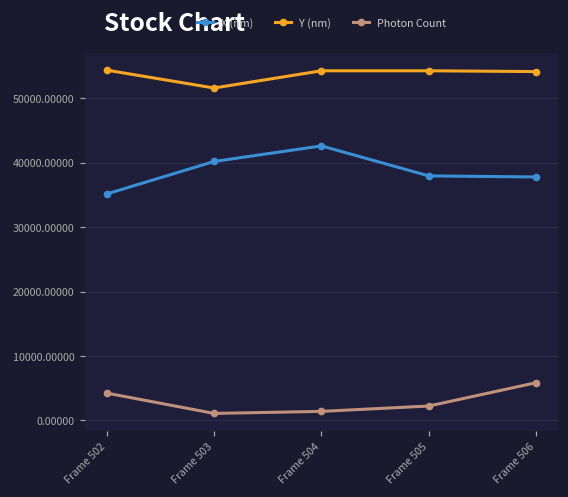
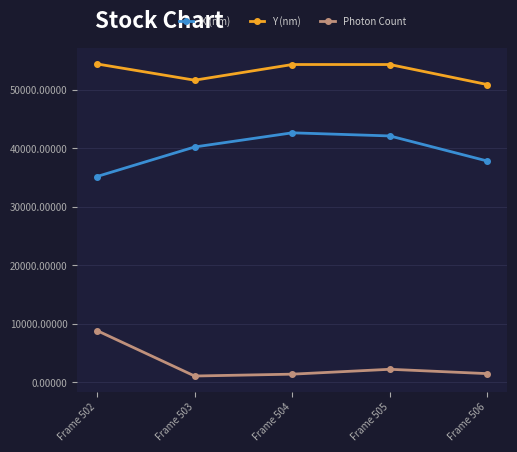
  {
    "X (nm)": {
      "Frame 502": 35000,
      "Frame 503": 40000,
      "Frame 504": 43000,
-     "Frame 505": 38000,
+     "Frame 505": 42000,
      "Frame 506": 38000
    },
    "Y (nm)": {
      "Frame 502": 54000,
      "Frame 503": 52000,
      "Frame 504": 54000,
      "Frame 505": 54000,
-     "Frame 506": 54000
+     "Frame 506": 51000
    },
    "Photon Count": {
-     "Frame 502": 4000,
+     "Frame 502": 9000,
      "Frame 503": 1000,
      "Frame 504": 1000,
      "Frame 505": 2000,
-     "Frame 506": 6000
+     "Frame 506": 1000
    }
  }
